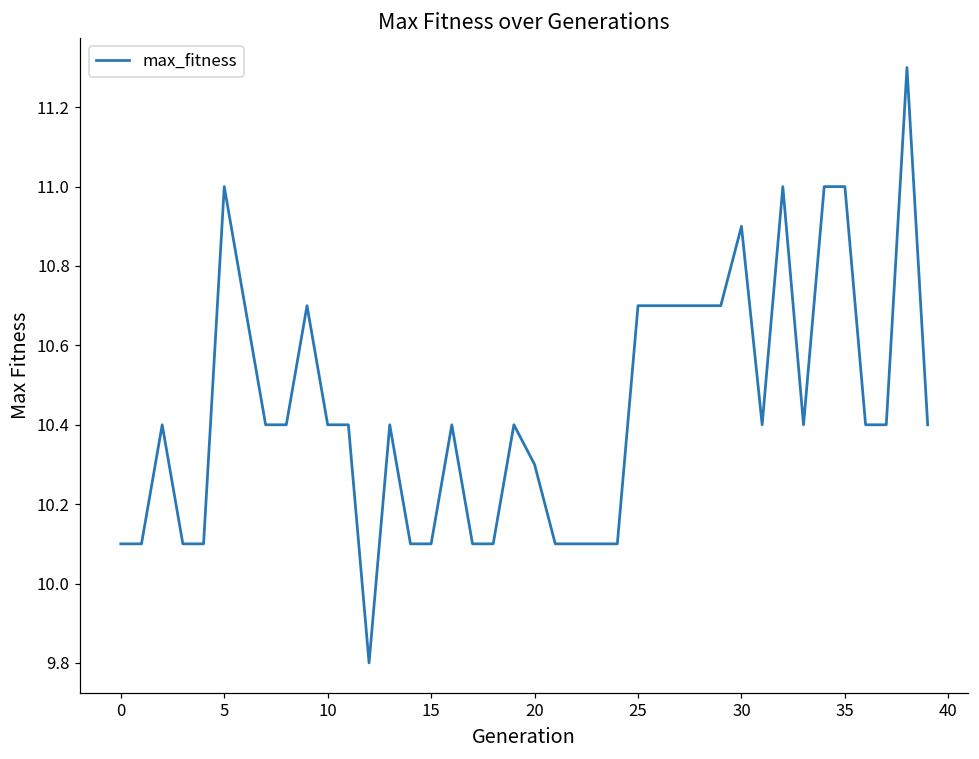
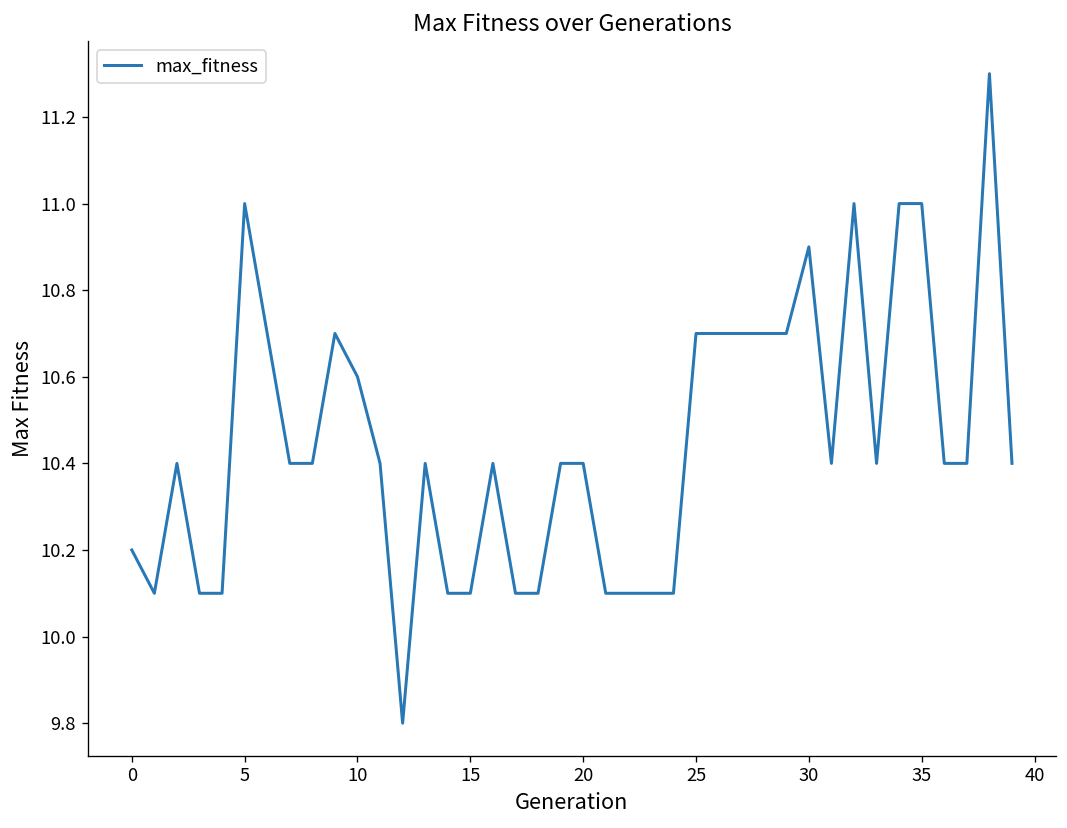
  {
-   "0": 10.1,
+   "0": 10.2,
    "5": 11.0,
-   "10": 10.4,
+   "10": 10.6,
    "15": 10.1,
-   "20": 10.3,
+   "20": 10.4,
    "25": 10.7,
    "30": 10.9,
    "35": 11.0
  }
